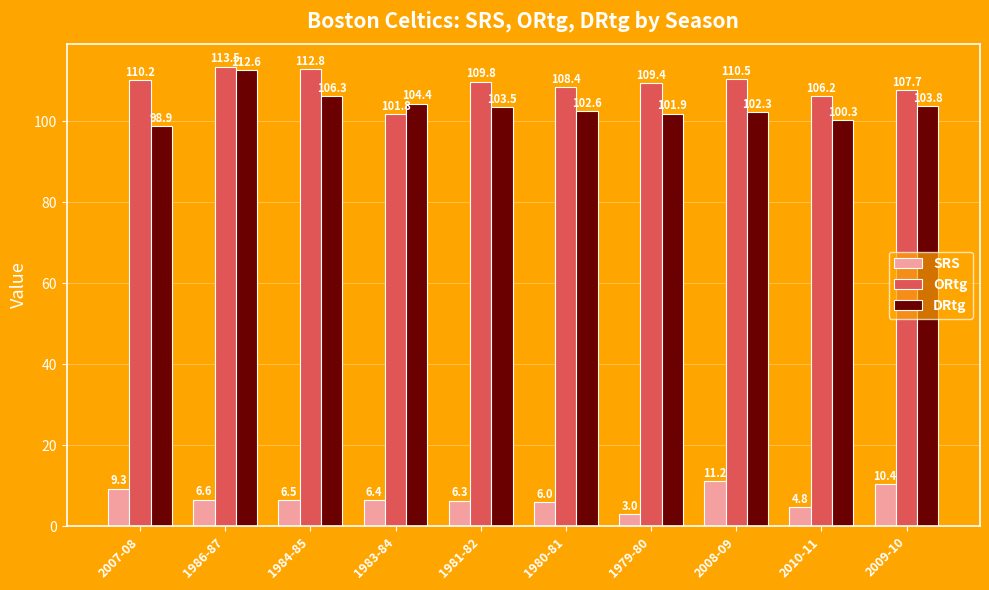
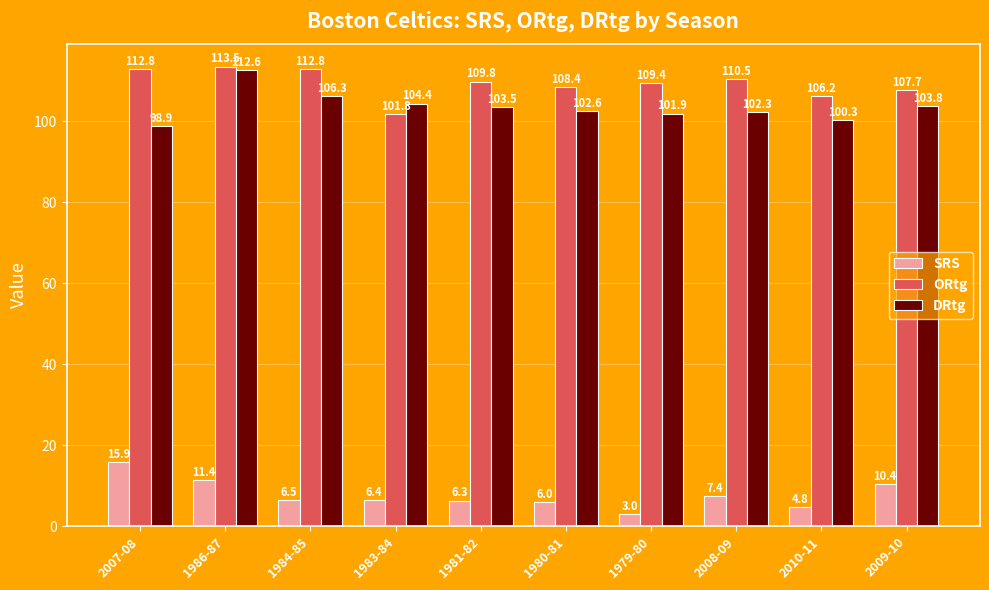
  {
    "SRS": {
-     "2007-08": 9.3,
-     "1986-87": 6.6,
+     "2007-08": 15.9,
+     "1986-87": 11.4,
      "1984-85": 6.5,
      "1983-84": 6.4,
      "1981-82": 6.3,
      "1980-81": 6.0,
      "1979-80": 3.0,
-     "2008-09": 11.2,
+     "2008-09": 7.4,
      "2010-11": 4.8,
      "2009-10": 10.4
    },
    "ORtg": {
-     "2007-08": 110.2,
+     "2007-08": 112.8,
      "1984-85": 112.8,
      "1983-84": 101.8,
      "1981-82": 109.8,
      "1980-81": 108.4,
      "1979-80": 109.4,
      "2008-09": 110.5,
      "2010-11": 106.2,
      "2009-10": 107.7
    },
    "DRtg": {
      "2007-08": 98.9,
      "1984-85": 106.3,
      "1983-84": 104.4,
      "1981-82": 103.5,
      "1980-81": 102.6,
      "1979-80": 101.9,
      "2008-09": 102.3,
      "2010-11": 100.3,
      "2009-10": 103.8
    }
  }
